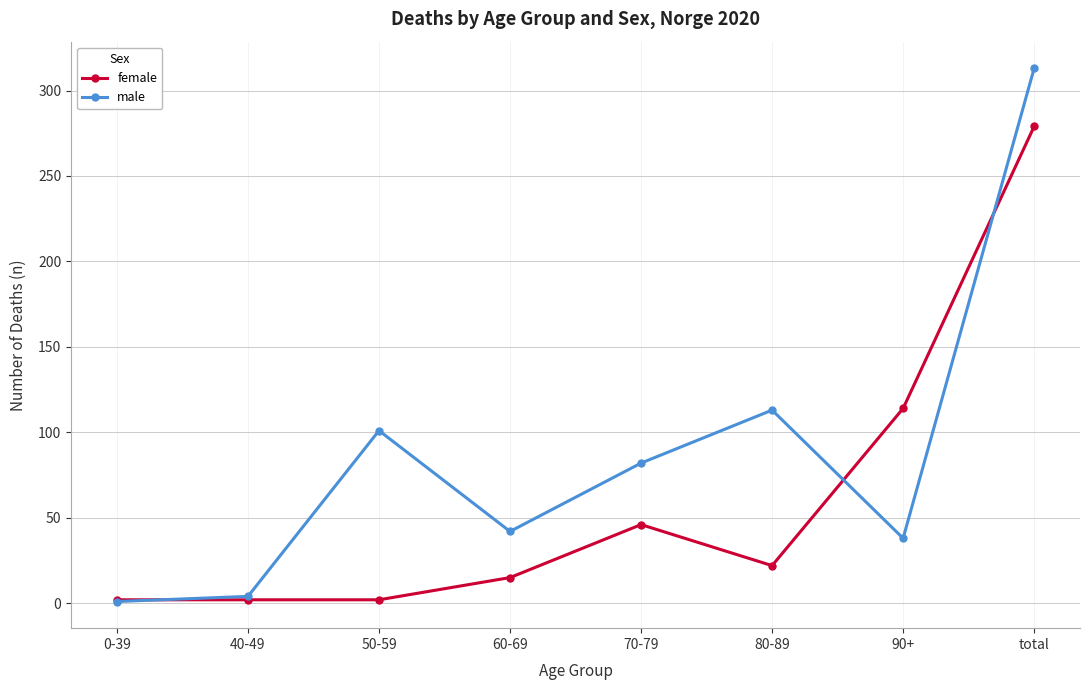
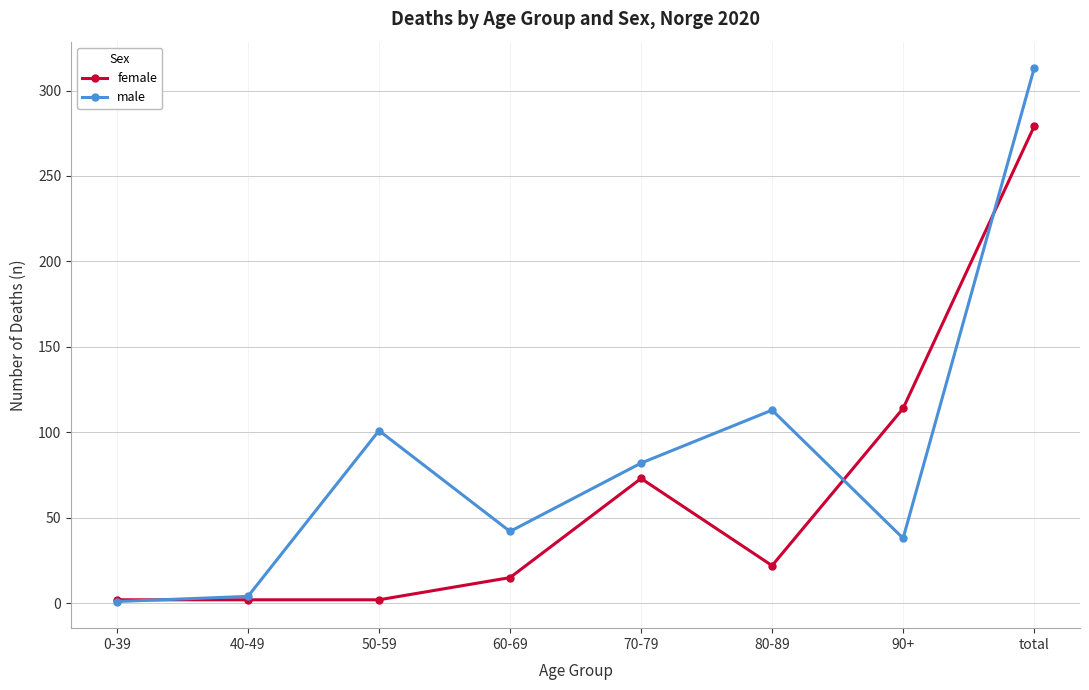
  {
    "female": {
      "40-49": 2,
      "50-59": 2,
      "60-69": 15,
-     "70-79": 46,
+     "70-79": 73,
      "80-89": 22,
      "90+": 114,
      "total": 279
    },
    "male": {
      "40-49": 4,
      "50-59": 101,
      "60-69": 42,
      "70-79": 82,
      "80-89": 113,
      "90+": 38,
      "total": 313
    }
  }
